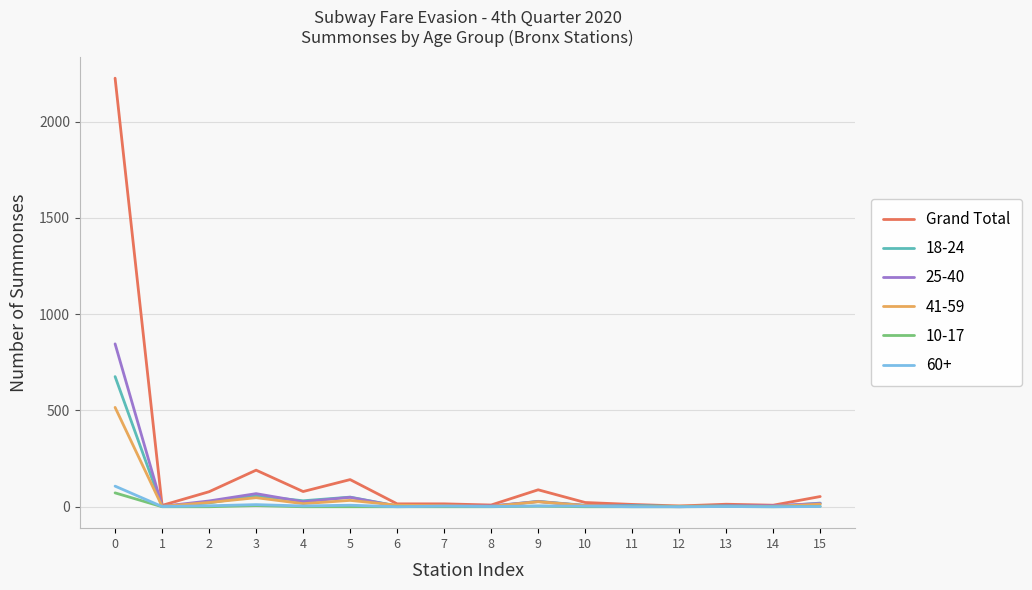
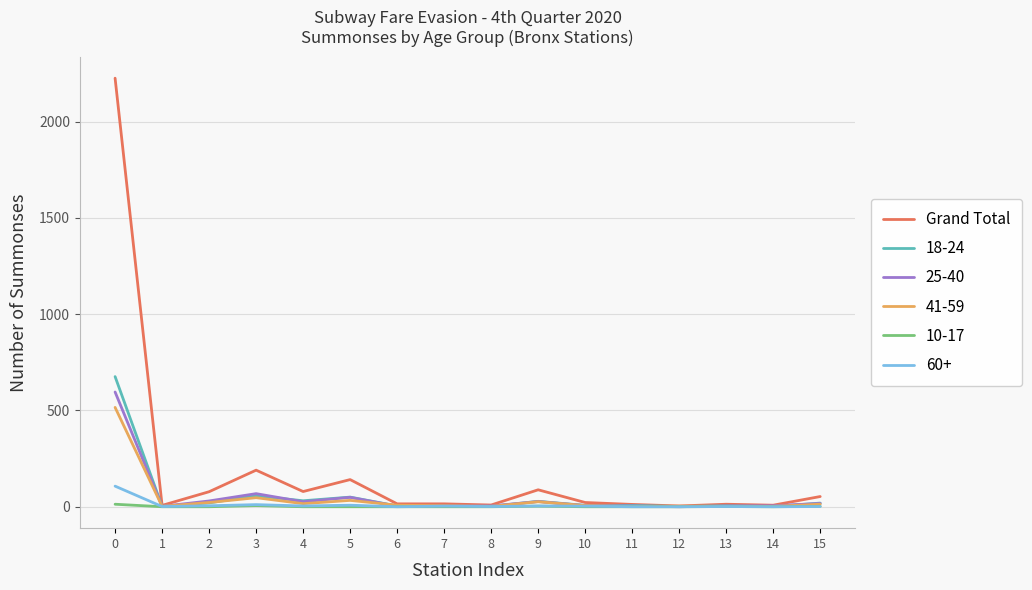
  {
    "25-40": {
-     "0": 850
+     "0": 600
    },
    "10-17": {
-     "0": 70
+     "0": 10
    }
  }
